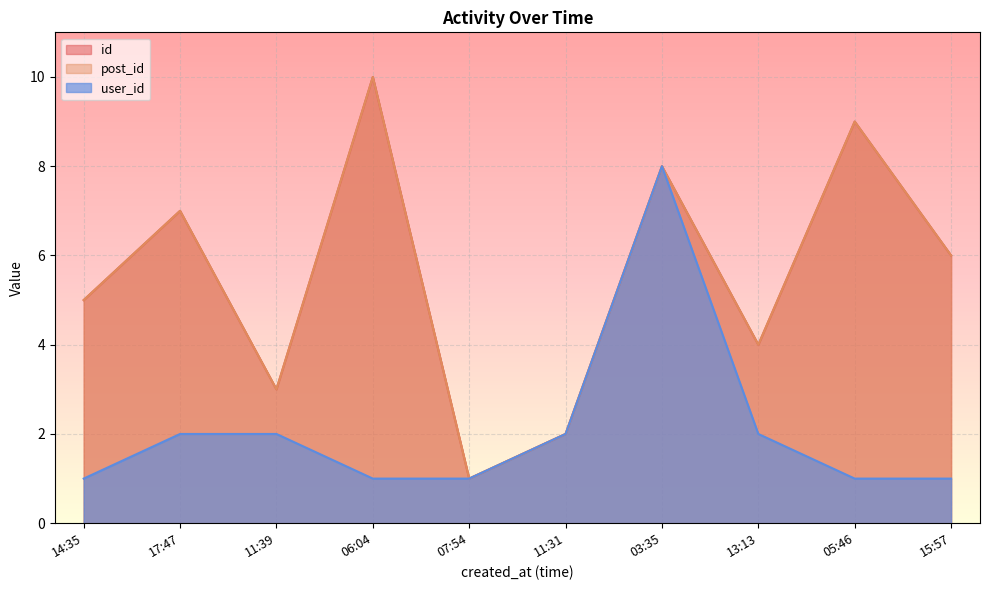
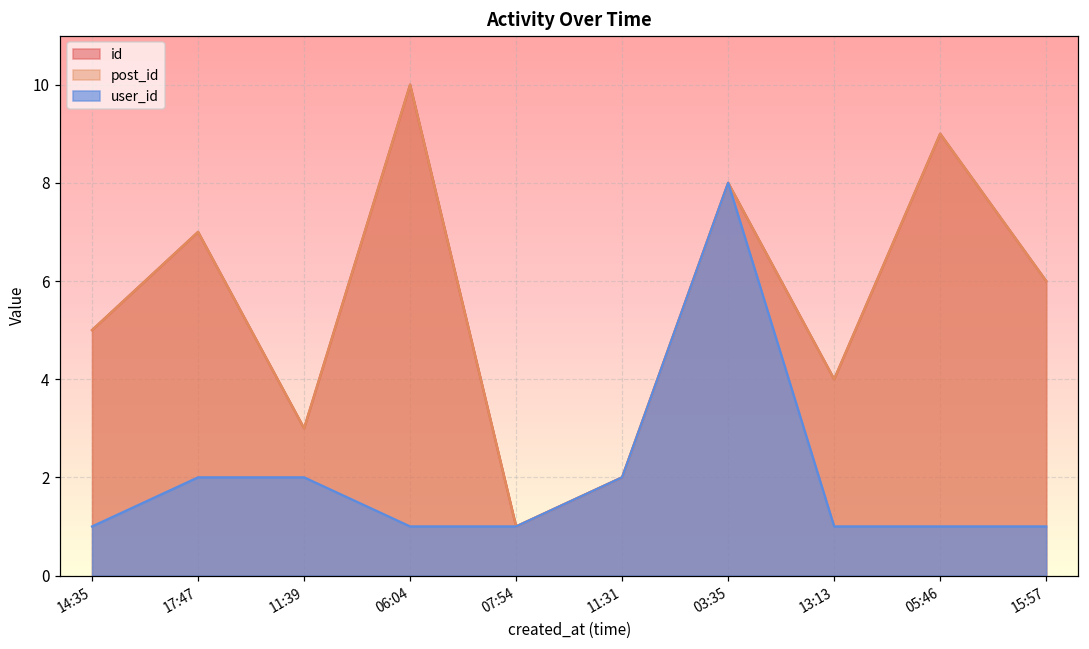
  {
    "post_id": {
      "14:35": 5,
      "17:47": 7,
      "11:39": 3,
      "06:04": 10,
      "13:13": 4,
      "05:46": 9,
      "15:57": 6
    },
    "user_id": {
      "14:35": 1,
      "17:47": 2,
      "11:39": 2,
      "06:04": 1,
-     "13:13": 2,
+     "13:13": 1,
      "05:46": 1,
      "15:57": 1
    }
  }
